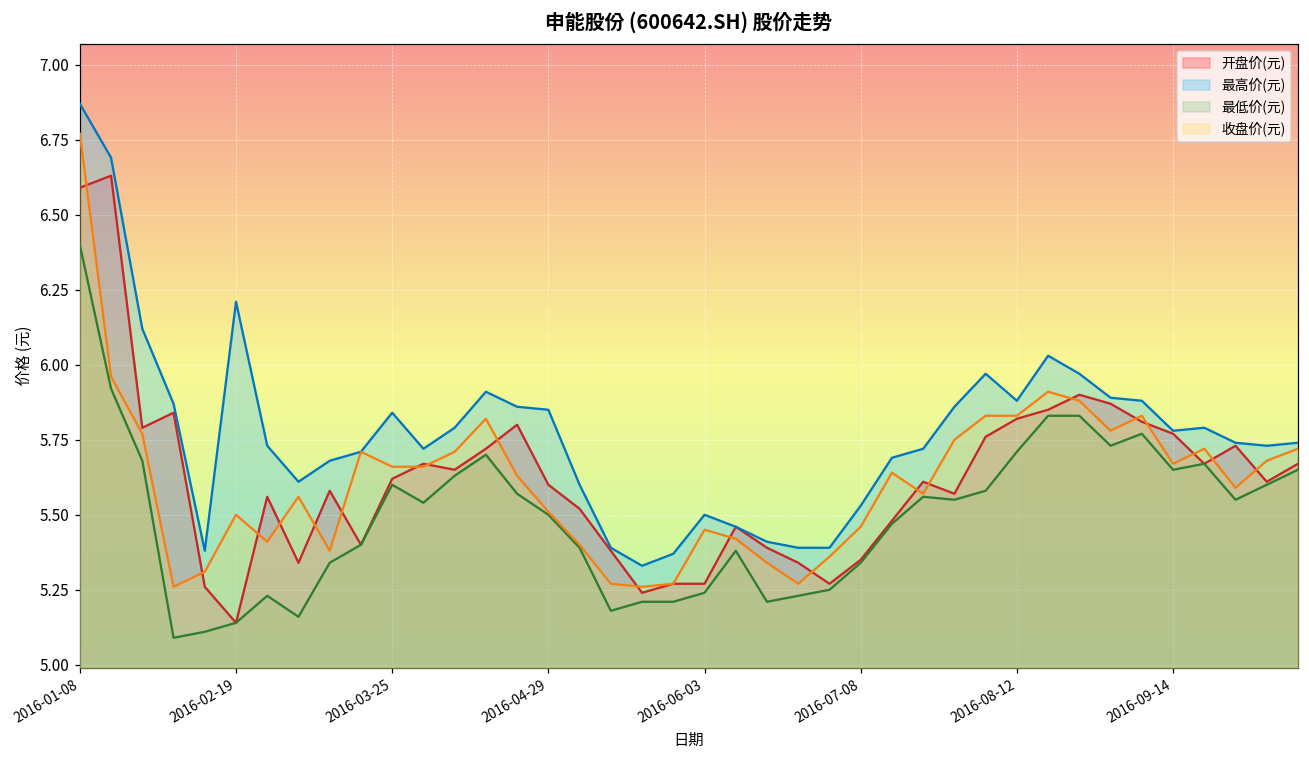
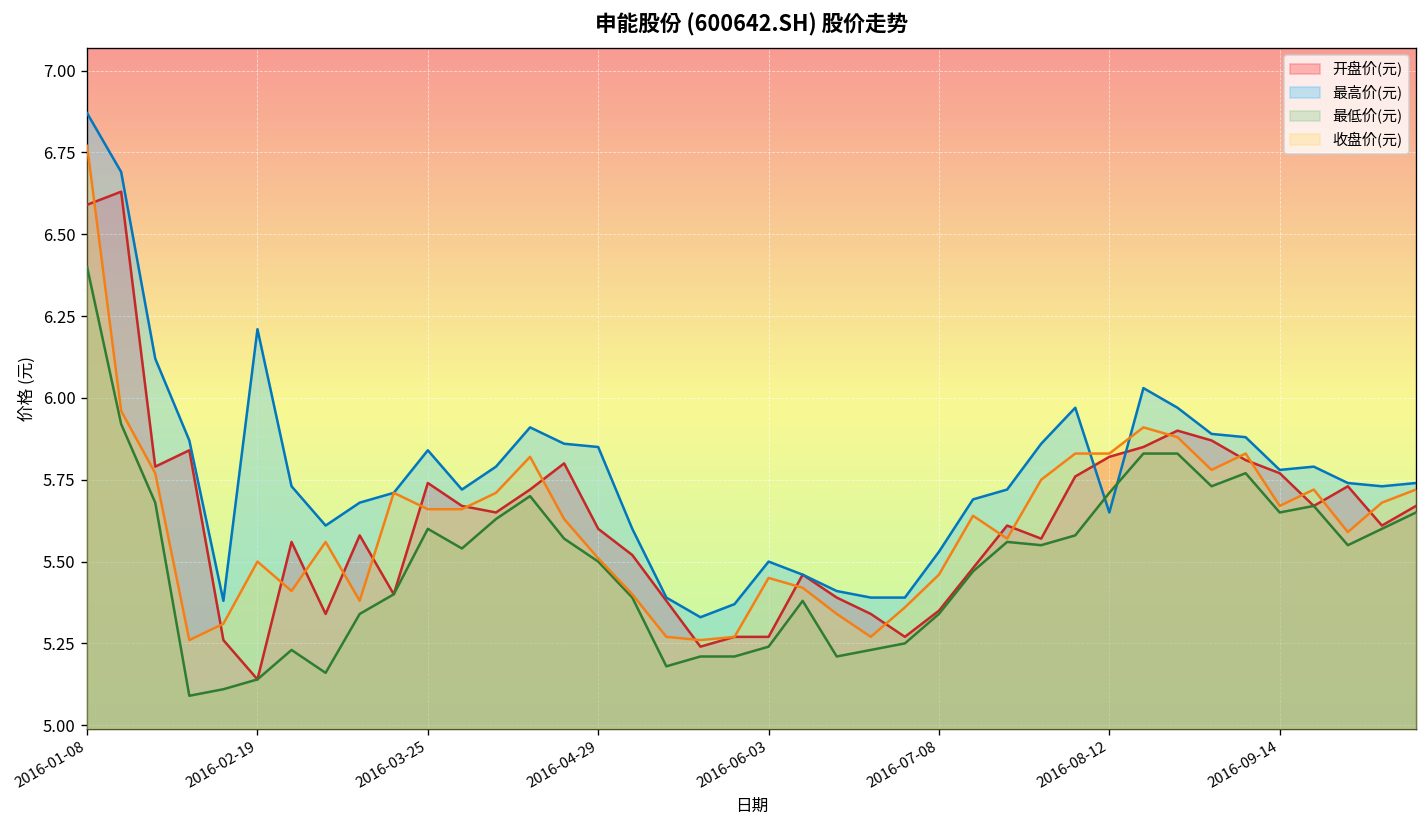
  {
    "开盘价(元)": {
      "2016-01-08": 6.59,
-     "2016-03-25": 5.62,
+     "2016-03-25": 5.74,
      "2016-04-29": 5.60,
      "2016-06-03": 5.27,
      "2016-07-08": 5.35,
      "2016-08-12": 5.82,
      "2016-09-14": 5.77
    },
    "最高价(元)": {
      "2016-01-08": 6.87,
      "2016-02-19": 6.21,
      "2016-03-25": 5.84,
      "2016-04-29": 5.85,
      "2016-06-03": 5.50,
      "2016-07-08": 5.53,
-     "2016-08-12": 5.88,
+     "2016-08-12": 5.65,
      "2016-09-14": 5.78
    }
  }
